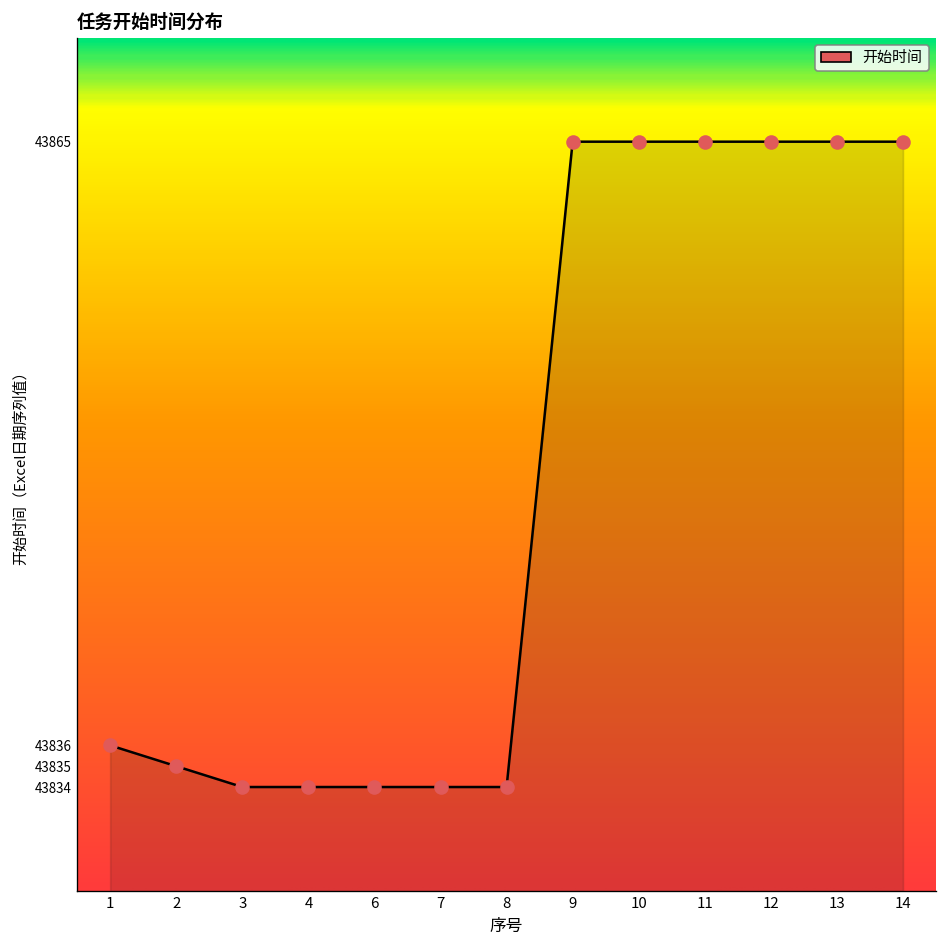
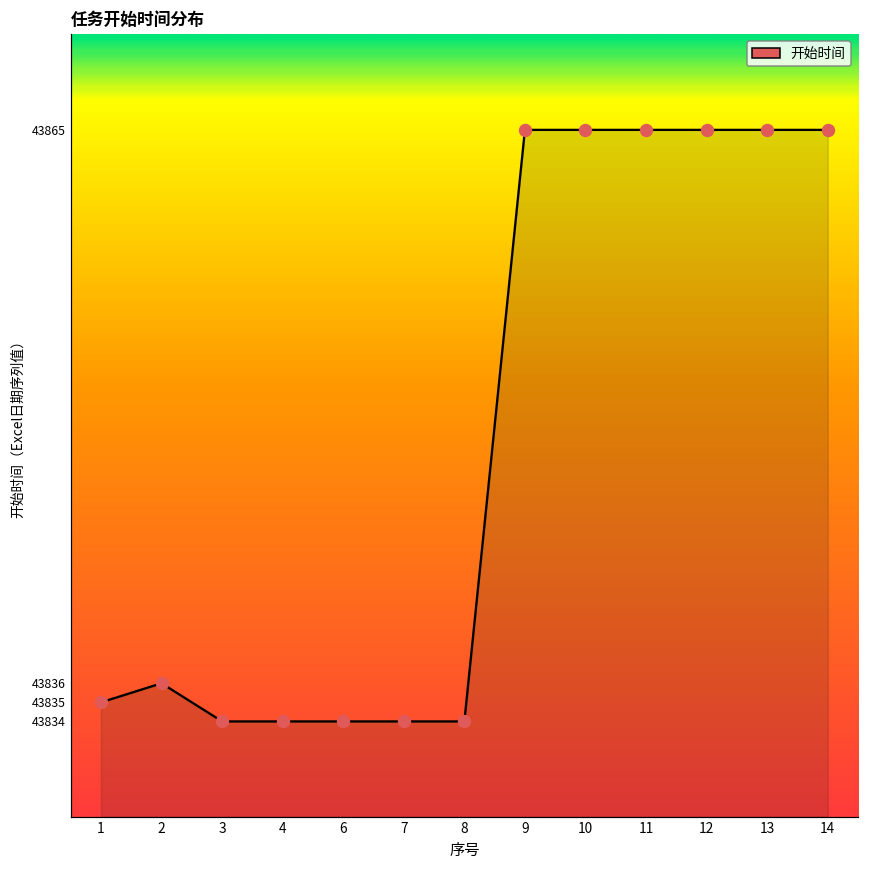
  {
-   "1": 43836,
-   "2": 43835,
+   "1": 43835,
+   "2": 43836,
    "3": 43834,
    "4": 43834,
    "6": 43834,
    "7": 43834,
    "8": 43834,
    "9": 43865,
    "10": 43865,
    "11": 43865,
    "12": 43865,
    "13": 43865,
    "14": 43865
  }
